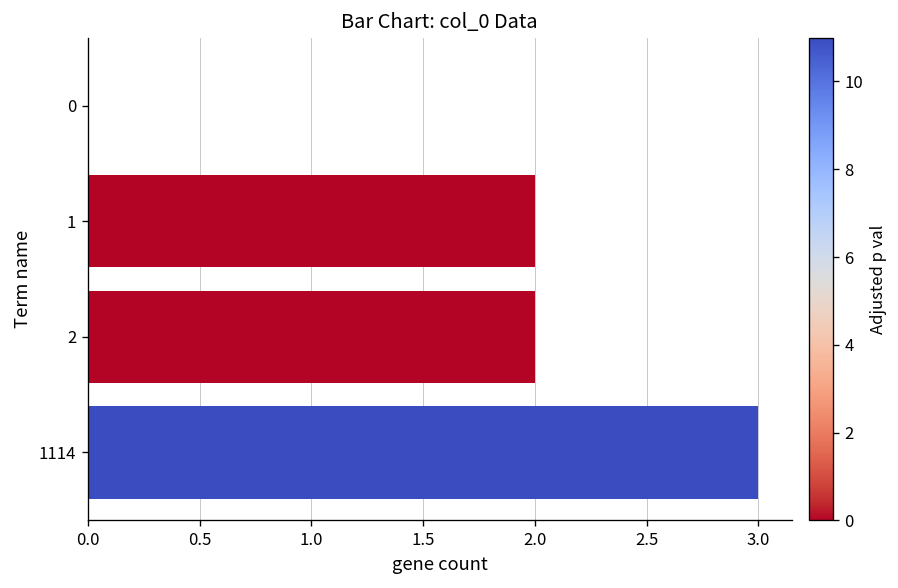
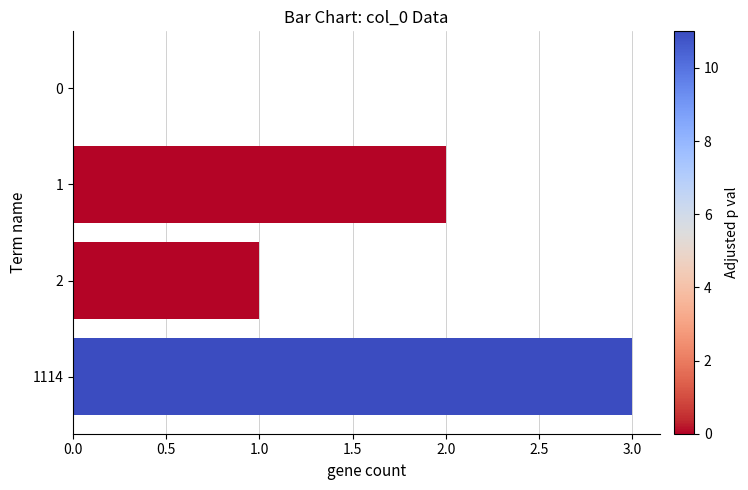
  {
    "0": 0,
    "1": 2,
-   "2": 2,
+   "2": 1,
    "1114": 3
  }
